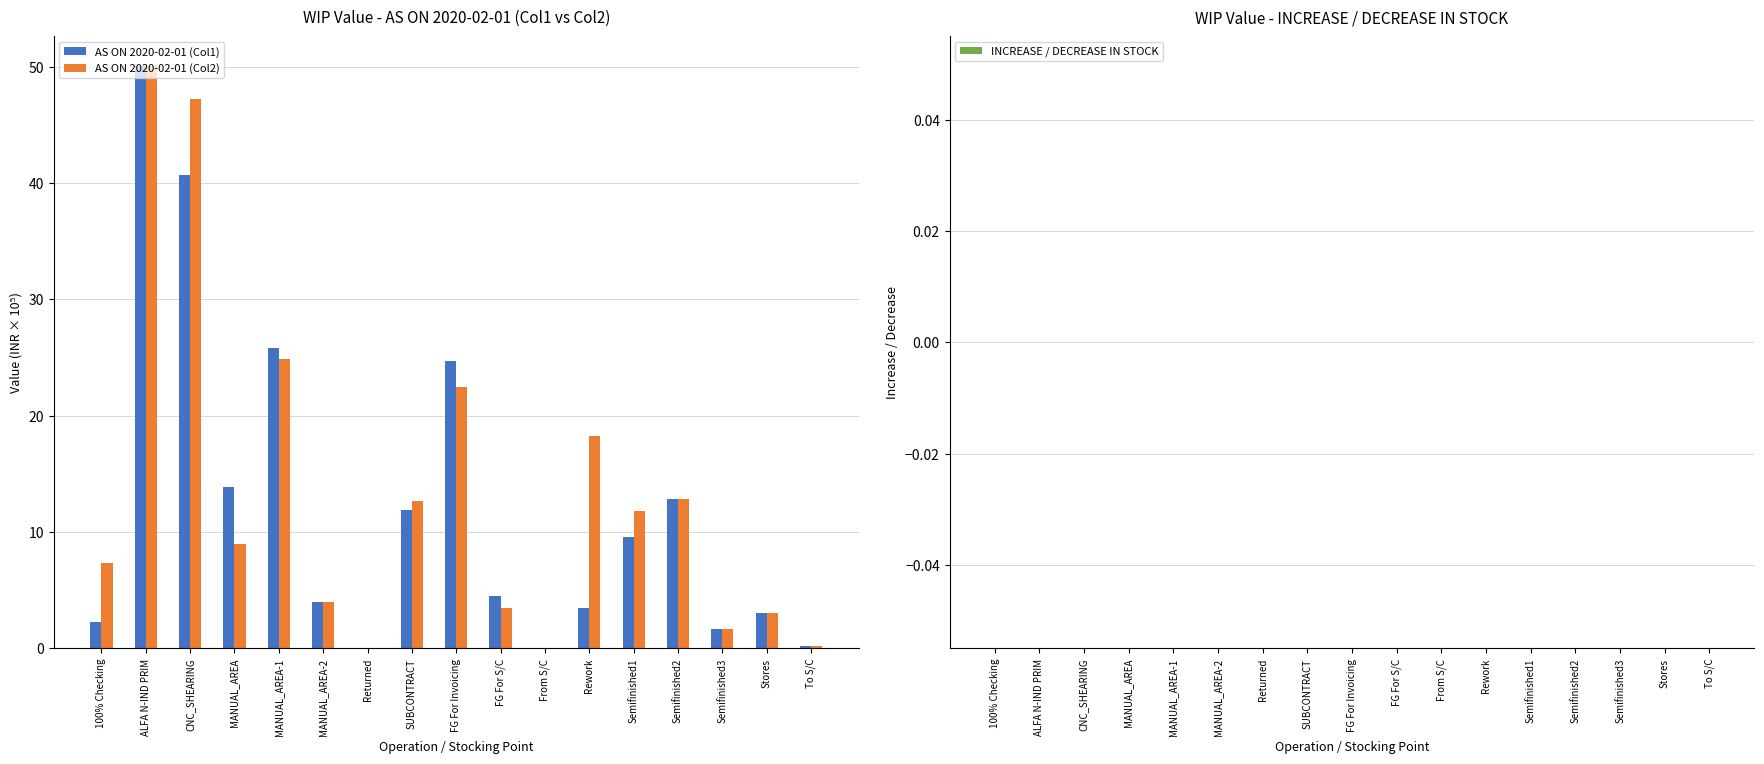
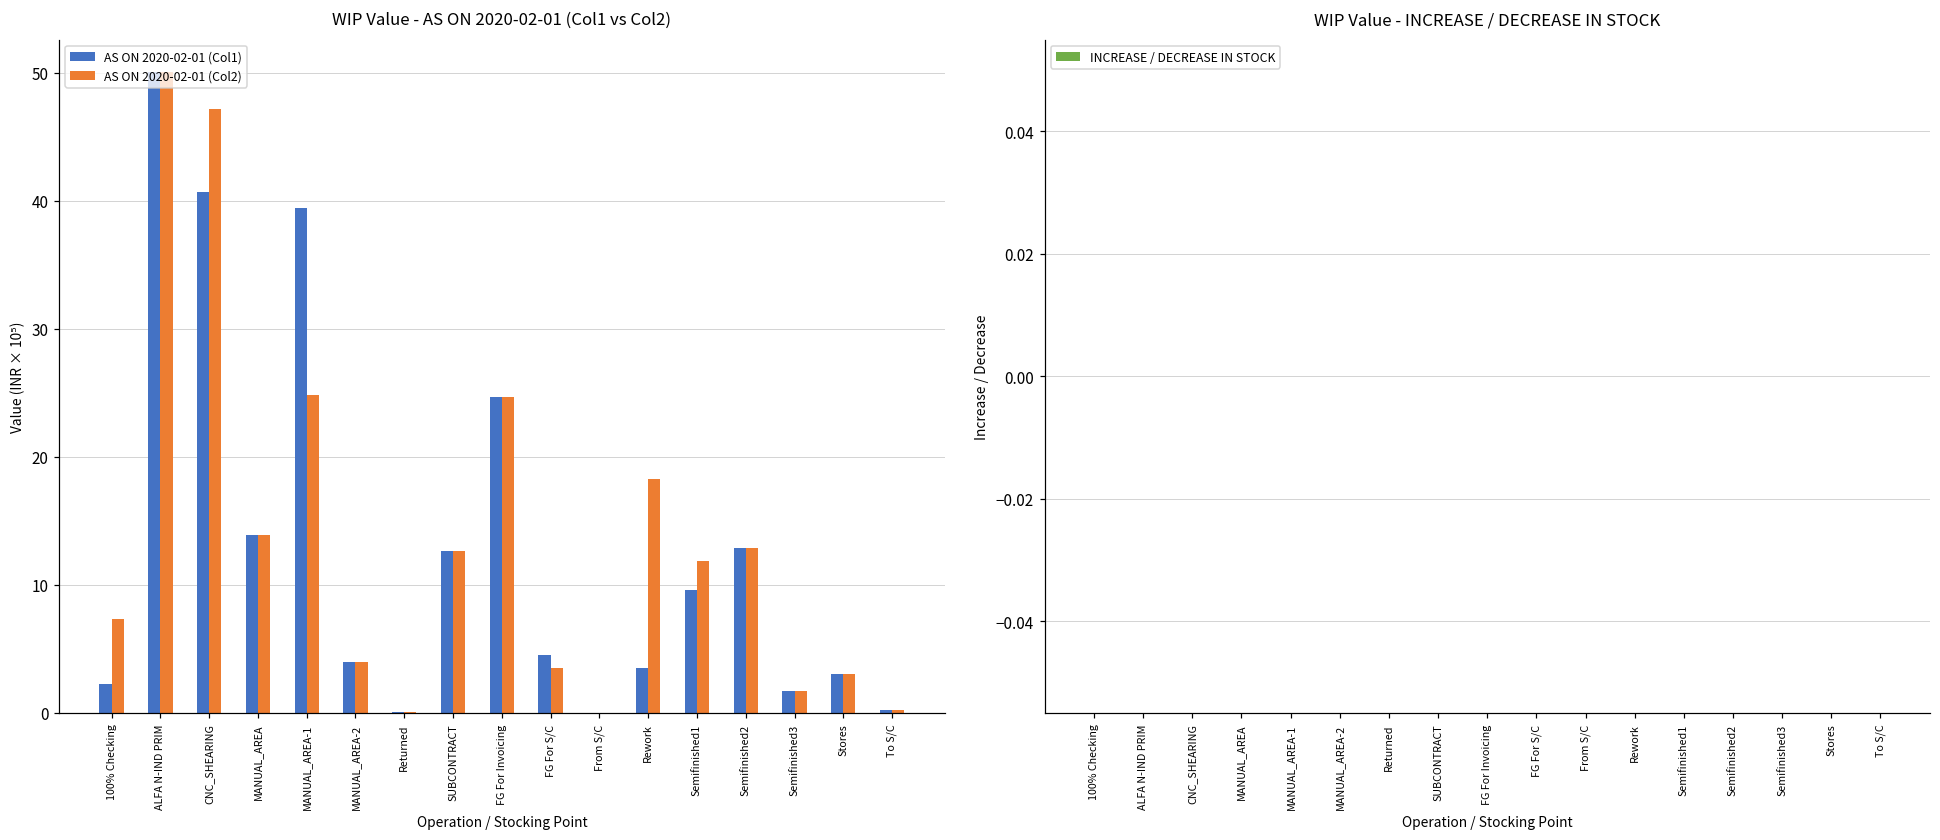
  {
    "WIP Value - AS ON 2020-02-01 (Col1 vs Col2)": {
      "AS ON 2020-02-01 (Col1)": {
        "100% Checking": 2.3,
        "CNC_SHEARING": 40.7,
        "MANUAL_AREA": 13.9,
-       "MANUAL_AREA-1": 25.9,
+       "MANUAL_AREA-1": 39.4,
        "MANUAL_AREA-2": 4.0,
-       "SUBCONTRACT": 11.9,
+       "SUBCONTRACT": 12.7,
        "FG For Invoicing": 24.7,
        "FG For S/C": 4.5,
        "Rework": 3.5,
        "Semifinished1": 9.6,
        "Semifinished2": 12.8,
        "Semifinished3": 1.7,
        "Stores": 3.0
      },
      "AS ON 2020-02-01 (Col2)": {
        "100% Checking": 7.4,
        "CNC_SHEARING": 47.2,
-       "MANUAL_AREA": 9.0,
+       "MANUAL_AREA": 13.9,
        "MANUAL_AREA-1": 24.9,
        "MANUAL_AREA-2": 4.0,
        "SUBCONTRACT": 12.7,
-       "FG For Invoicing": 22.5,
+       "FG For Invoicing": 24.7,
        "FG For S/C": 3.5,
        "Rework": 18.3,
        "Semifinished1": 11.8,
        "Semifinished2": 12.8,
        "Semifinished3": 1.7,
        "Stores": 3.0
      }
    },
    "WIP Value - INCREASE / DECREASE IN STOCK": {
      "100% Checking": 0.000,
      "ALFA N-IND PRIM": 0.000,
      "CNC_SHEARING": 0.000,
      "MANUAL_AREA": 0.000,
      "MANUAL_AREA-1": 0.000,
      "MANUAL_AREA-2": 0.000,
      "Returned": 0.000,
      "SUBCONTRACT": 0.000,
      "FG For Invoicing": 0.000,
      "FG For S/C": 0.000,
      "From S/C": 0.000,
      "Rework": 0.000,
      "Semifinished1": 0.000,
      "Semifinished2": 0.000,
      "Semifinished3": 0.000,
      "Stores": 0.000,
      "To S/C": 0.000
    }
  }
